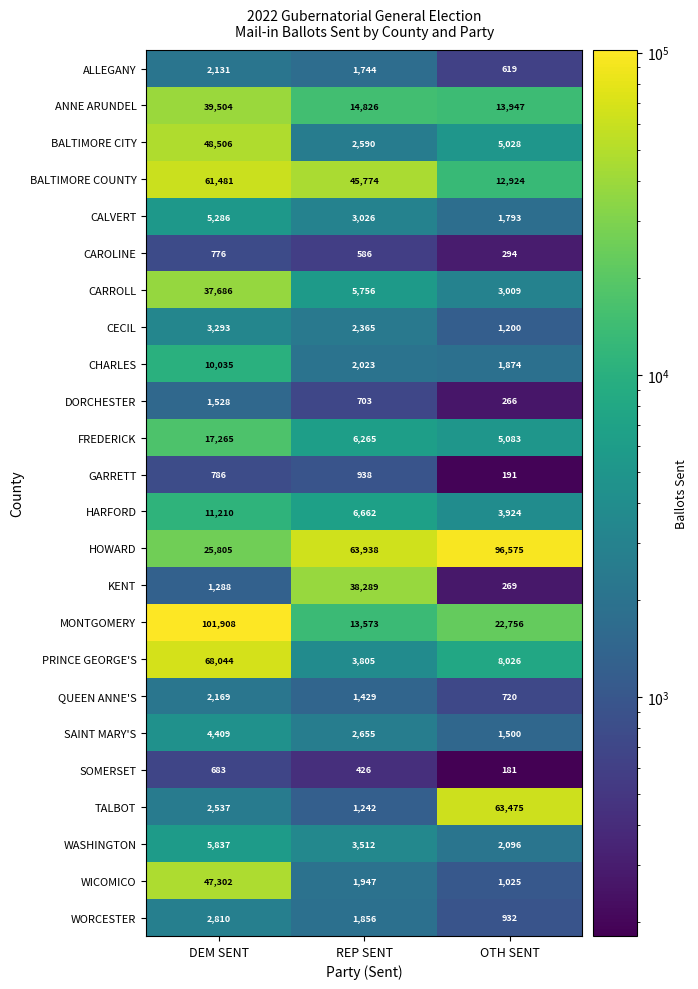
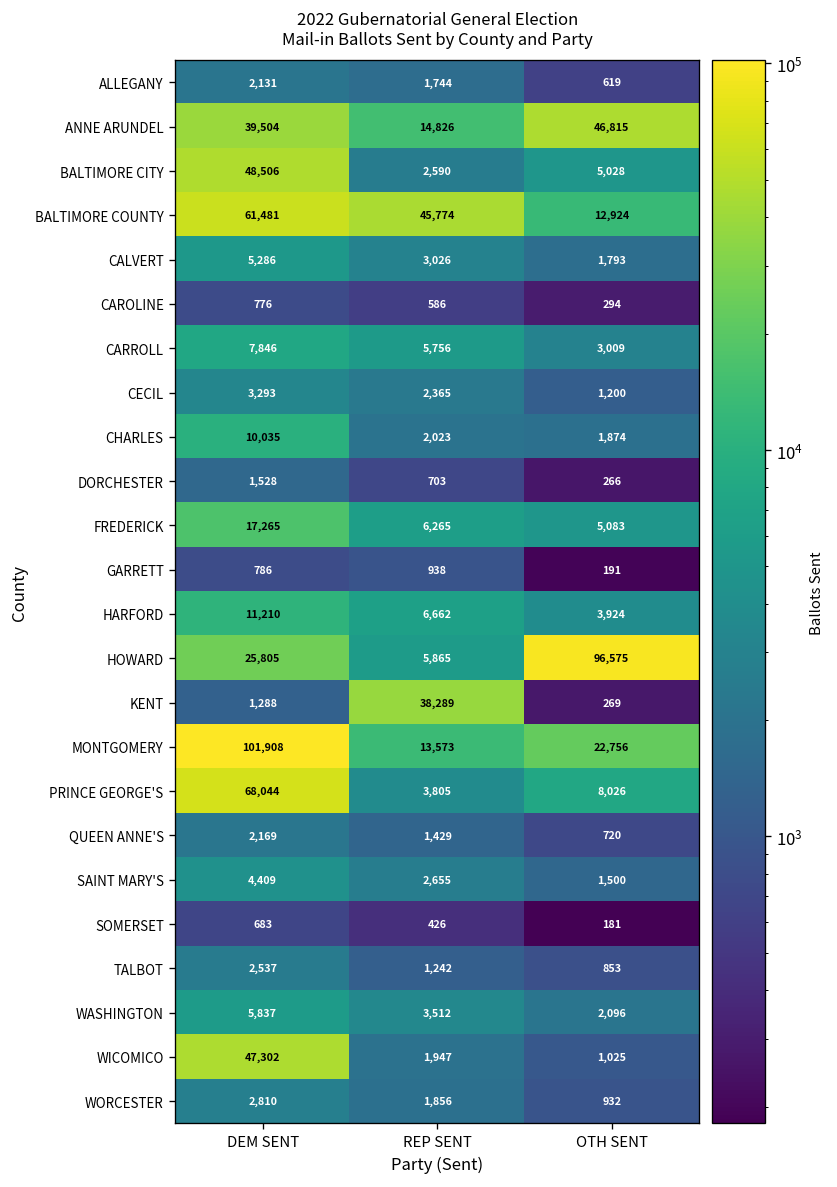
  {
    "ALLEGANY": {
      "DEM SENT": "2,131",
      "REP SENT": "1,744",
      "OTH SENT": "619"
    },
    "ANNE ARUNDEL": {
      "DEM SENT": "39,504",
      "REP SENT": "14,826",
-     "OTH SENT": "13,947"
+     "OTH SENT": "46,815"
    },
    "BALTIMORE CITY": {
      "DEM SENT": "48,506",
      "REP SENT": "2,590",
      "OTH SENT": "5,028"
    },
    "BALTIMORE COUNTY": {
      "DEM SENT": "61,481",
      "REP SENT": "45,774",
      "OTH SENT": "12,924"
    },
    "CALVERT": {
      "DEM SENT": "5,286",
      "REP SENT": "3,026",
      "OTH SENT": "1,793"
    },
    "CAROLINE": {
      "DEM SENT": "776",
      "REP SENT": "586",
      "OTH SENT": "294"
    },
    "CARROLL": {
-     "DEM SENT": "37,686",
+     "DEM SENT": "7,846",
      "REP SENT": "5,756",
      "OTH SENT": "3,009"
    },
    "CECIL": {
      "DEM SENT": "3,293",
      "REP SENT": "2,365",
      "OTH SENT": "1,200"
    },
    "CHARLES": {
      "DEM SENT": "10,035",
      "REP SENT": "2,023",
      "OTH SENT": "1,874"
    },
    "DORCHESTER": {
      "DEM SENT": "1,528",
      "REP SENT": "703",
      "OTH SENT": "266"
    },
    "FREDERICK": {
      "DEM SENT": "17,265",
      "REP SENT": "6,265",
      "OTH SENT": "5,083"
    },
    "GARRETT": {
      "DEM SENT": "786",
      "REP SENT": "938",
      "OTH SENT": "191"
    },
    "HARFORD": {
      "DEM SENT": "11,210",
      "REP SENT": "6,662",
      "OTH SENT": "3,924"
    },
    "HOWARD": {
      "DEM SENT": "25,805",
-     "REP SENT": "63,938",
+     "REP SENT": "5,865",
      "OTH SENT": "96,575"
    },
    "KENT": {
      "DEM SENT": "1,288",
      "REP SENT": "38,289",
      "OTH SENT": "269"
    },
    "MONTGOMERY": {
      "DEM SENT": "101,908",
      "REP SENT": "13,573",
      "OTH SENT": "22,756"
    },
    "PRINCE GEORGE'S": {
      "DEM SENT": "68,044",
      "REP SENT": "3,805",
      "OTH SENT": "8,026"
    },
    "QUEEN ANNE'S": {
      "DEM SENT": "2,169",
      "REP SENT": "1,429",
      "OTH SENT": "720"
    },
    "SAINT MARY'S": {
      "DEM SENT": "4,409",
      "REP SENT": "2,655",
      "OTH SENT": "1,500"
    },
    "SOMERSET": {
      "DEM SENT": "683",
      "REP SENT": "426",
      "OTH SENT": "181"
    },
    "TALBOT": {
      "DEM SENT": "2,537",
      "REP SENT": "1,242",
-     "OTH SENT": "63,475"
+     "OTH SENT": "853"
    },
    "WASHINGTON": {
      "DEM SENT": "5,837",
      "REP SENT": "3,512",
      "OTH SENT": "2,096"
    },
    "WICOMICO": {
      "DEM SENT": "47,302",
      "REP SENT": "1,947",
      "OTH SENT": "1,025"
    },
    "WORCESTER": {
      "DEM SENT": "2,810",
      "REP SENT": "1,856",
      "OTH SENT": "932"
    }
  }
